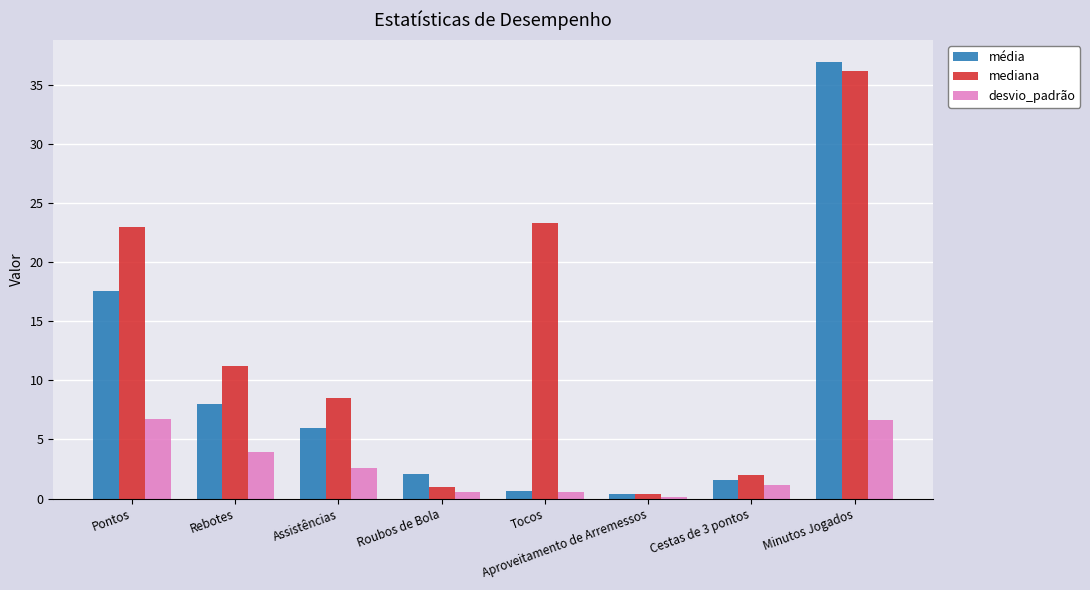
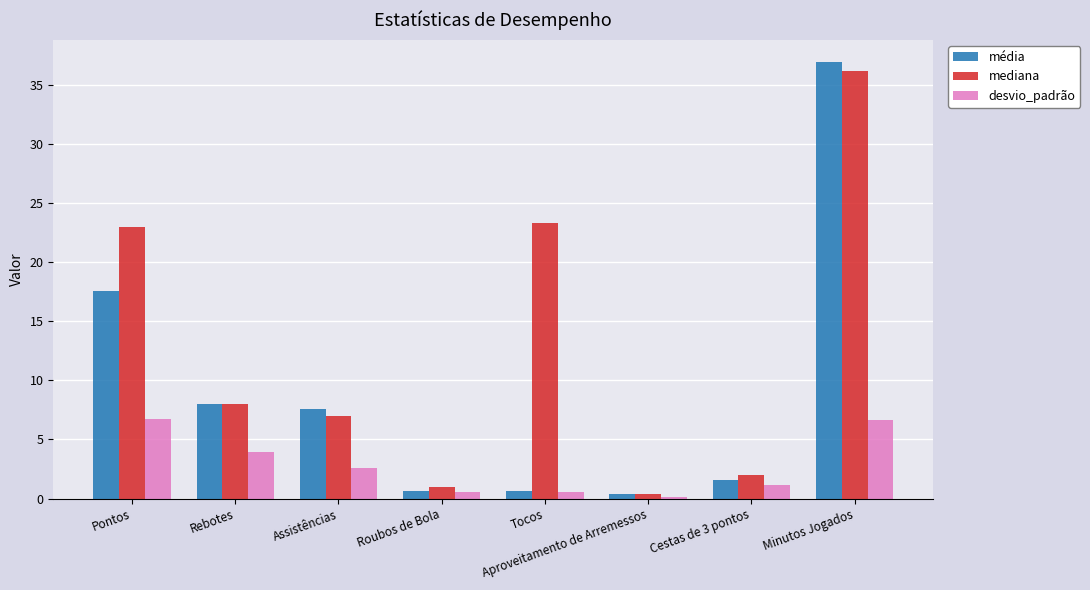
  {
    "média": {
      "Pontos": 17.6,
      "Rebotes": 8.0,
-     "Assistências": 6.0,
-     "Roubos de Bola": 2.1,
+     "Assistências": 7.6,
+     "Roubos de Bola": 0.6,
      "Tocos": 0.6,
      "Aproveitamento de Arremessos": 0.4,
      "Cestas de 3 pontos": 1.6,
      "Minutos Jogados": 37.0
    },
    "mediana": {
      "Pontos": 23.0,
-     "Rebotes": 11.2,
-     "Assistências": 8.5,
+     "Rebotes": 8.0,
+     "Assistências": 7.0,
      "Roubos de Bola": 1.0,
      "Tocos": 23.3,
      "Aproveitamento de Arremessos": 0.4,
      "Cestas de 3 pontos": 2.0,
      "Minutos Jogados": 36.2
    },
    "desvio_padrão": {
      "Pontos": 6.7,
      "Rebotes": 3.9,
      "Assistências": 2.6,
      "Roubos de Bola": 0.6,
      "Tocos": 0.6,
      "Cestas de 3 pontos": 1.1,
      "Minutos Jogados": 6.6
    }
  }
